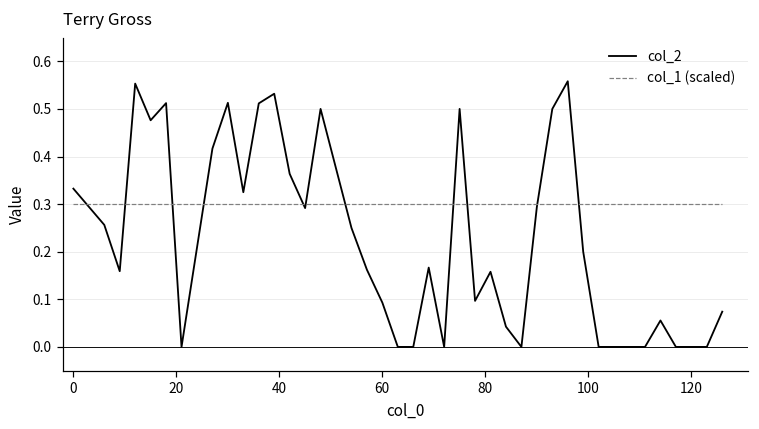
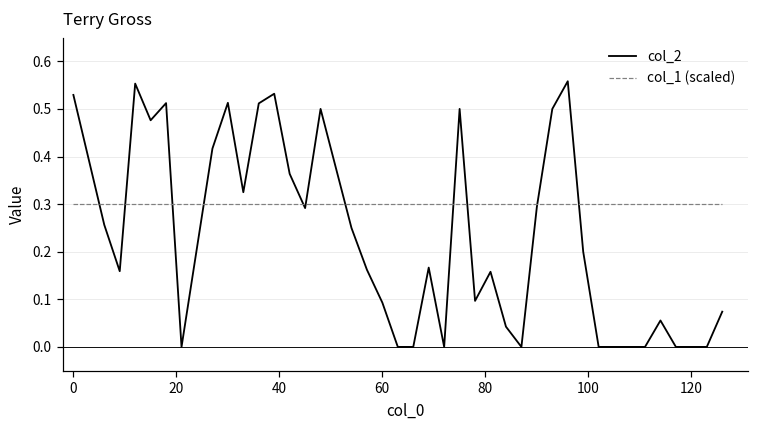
  {
    "col_2": {
-     "0": 0.33,
+     "0": 0.53,
      "60": 0.09,
      "120": 0.00
    },
    "col_1 (scaled)": {
      "0": 0.30,
      "60": 0.30,
      "120": 0.30
    }
  }
